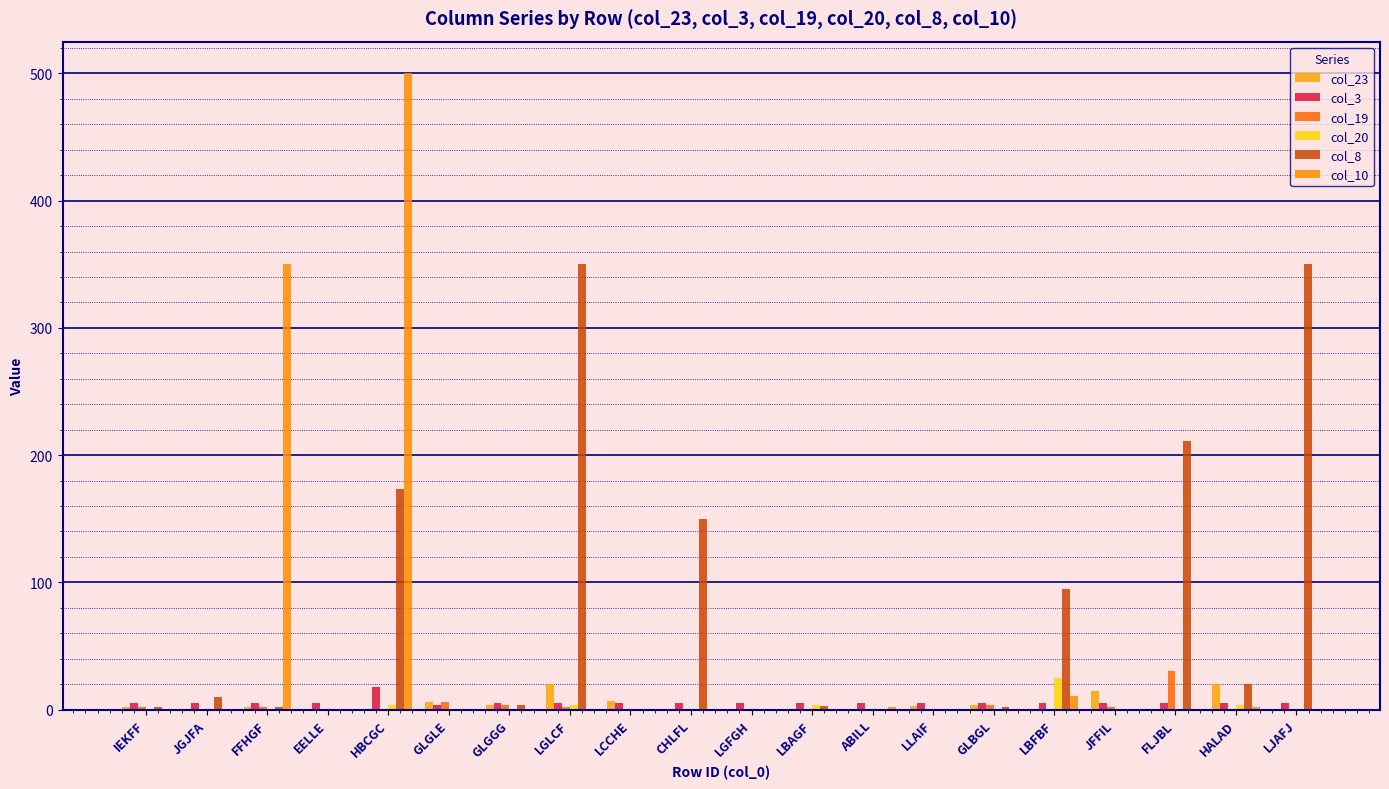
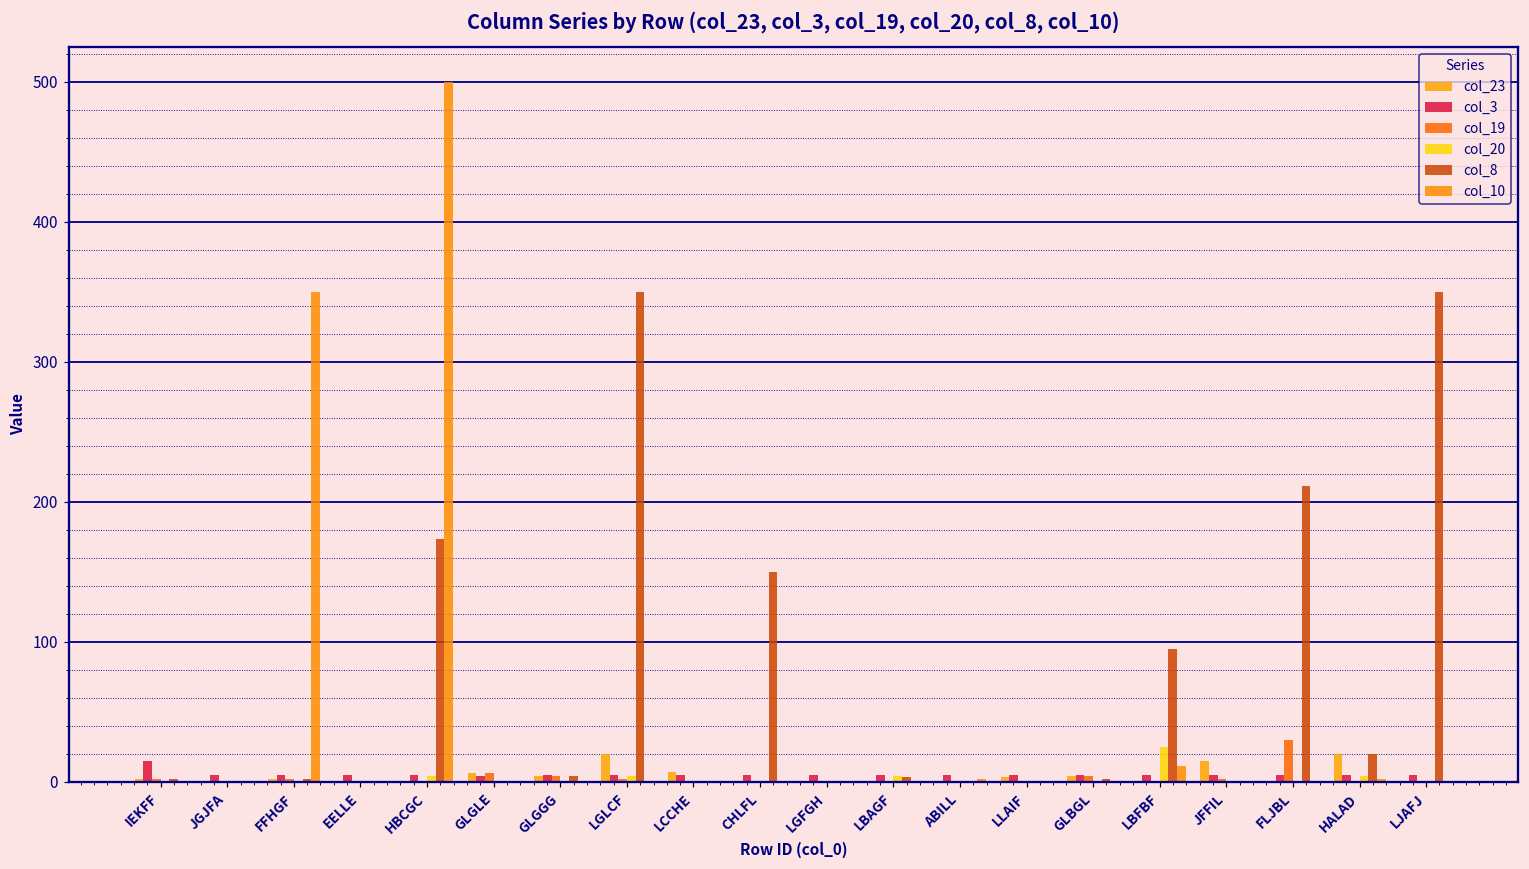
  {
    "col_3": {
-     "IEKFF": 5,
+     "IEKFF": 15,
      "JGJFA": 5,
      "FFHGF": 5,
      "EELLE": 5,
-     "HBCGC": 18,
+     "HBCGC": 5,
      "GLGLE": 4,
      "GLGGG": 5,
      "LGLCF": 5,
      "LCCHE": 5,
      "CHLFL": 5,
      "LGFGH": 5,
      "LBAGF": 5,
      "ABILL": 5,
      "LLAIF": 5,
      "GLBGL": 5,
      "LBFBF": 5,
      "JFFIL": 5,
      "FLJBL": 5,
      "HALAD": 5,
      "LJAFJ": 5
    },
    "col_8": {
      "IEKFF": 2,
-     "JGJFA": 10,
+     "JGJFA": 0,
      "FFHGF": 2,
      "EELLE": 0,
      "HBCGC": 174,
      "GLGLE": 0,
      "GLGGG": 4,
      "LGLCF": 350,
      "LCCHE": 0,
      "CHLFL": 150,
      "LGFGH": 0,
      "LBAGF": 3,
      "ABILL": 0,
      "LLAIF": 0,
      "GLBGL": 2,
      "LBFBF": 95,
      "JFFIL": 0,
      "FLJBL": 211,
      "HALAD": 20,
      "LJAFJ": 350
    }
  }
